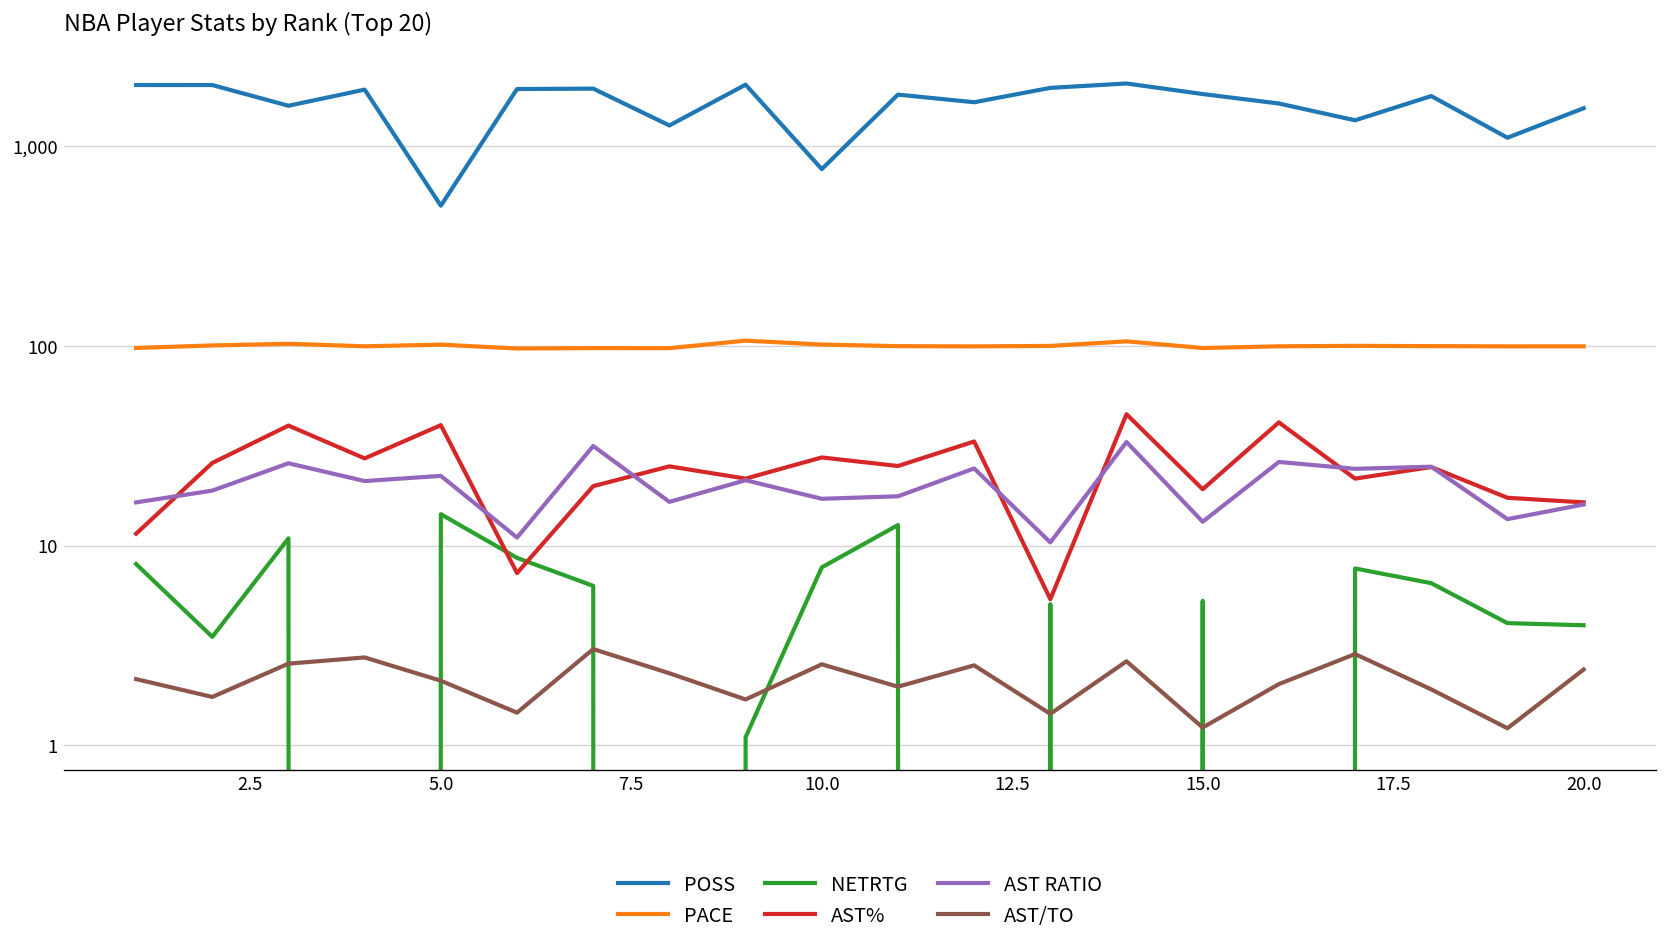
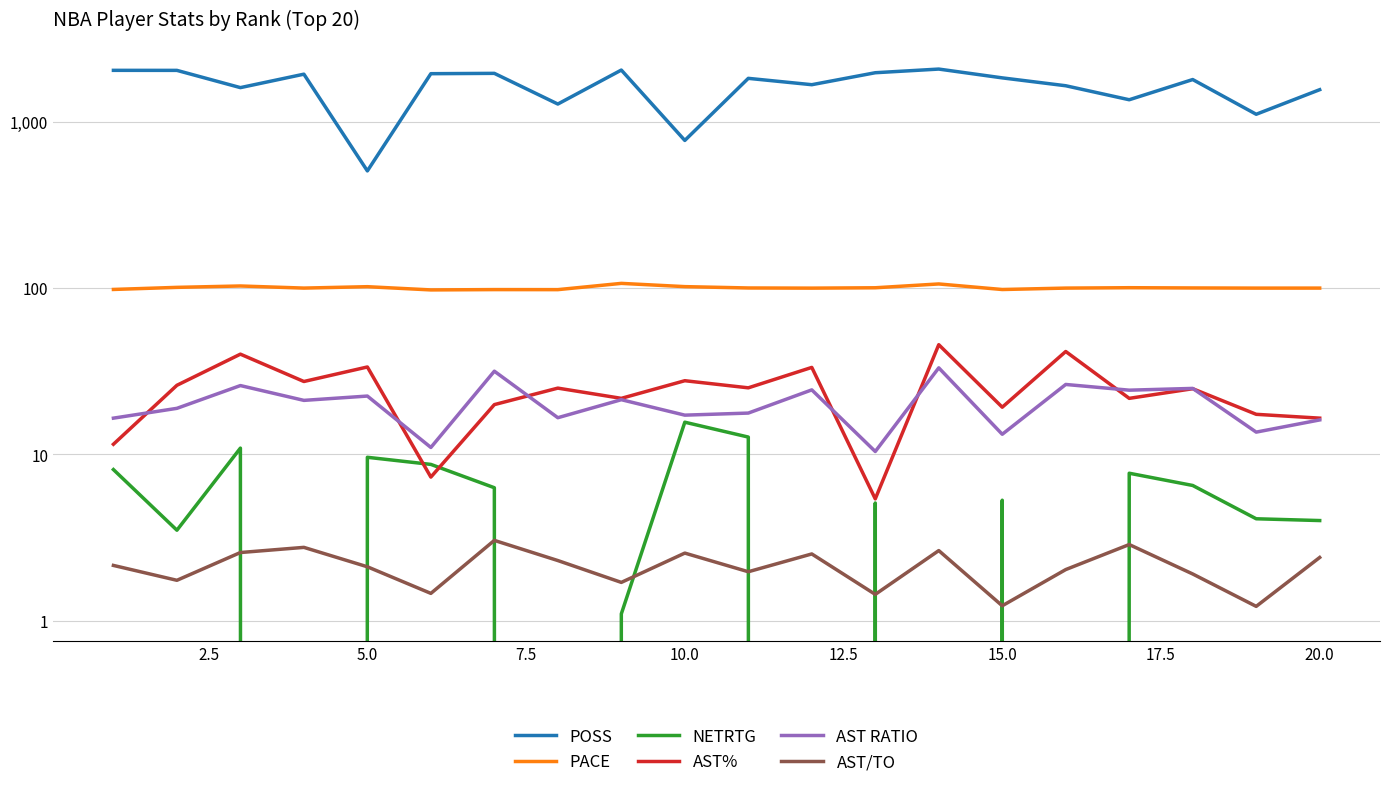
  {
    "POSS": {
      "5.0": "510",
      "10.0": "800",
      "15.0": "1,800",
      "20.0": "1,600"
    },
    "PACE": {
      "5.0": "100",
      "10.0": "100",
      "15.0": "100",
      "20.0": "100"
    },
    "NETRTG": {
-     "5.0": "14",
-     "10.0": "8",
+     "5.0": "10",
+     "10.0": "16",
      "15.0": "5.3",
      "20.0": "4"
    },
    "AST%": {
-     "5.0": "40",
+     "5.0": "34",
      "10.0": "28",
      "15.0": "19"
    },
    "AST RATIO": {
      "5.0": "22",
      "10.0": "17",
      "15.0": "13"
    },
    "AST/TO": {
      "5.0": "2.1",
      "10.0": "2.6",
      "15.0": "1.2",
      "20.0": "2.4"
    }
  }
